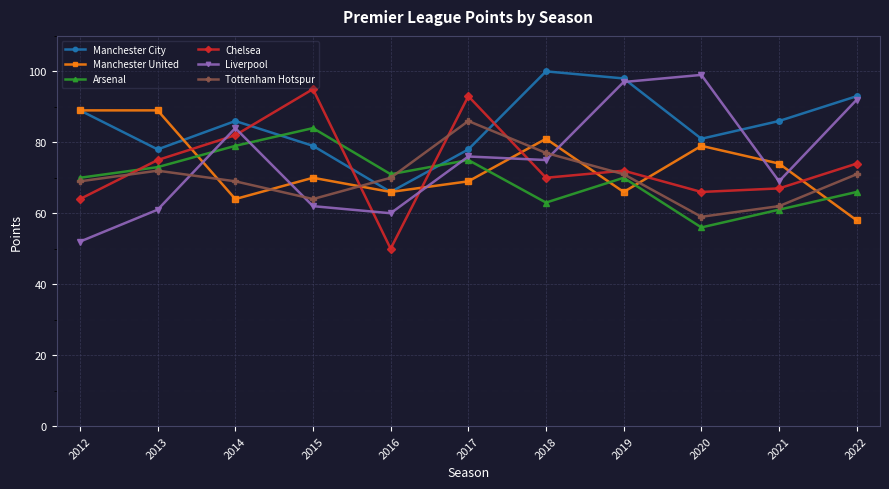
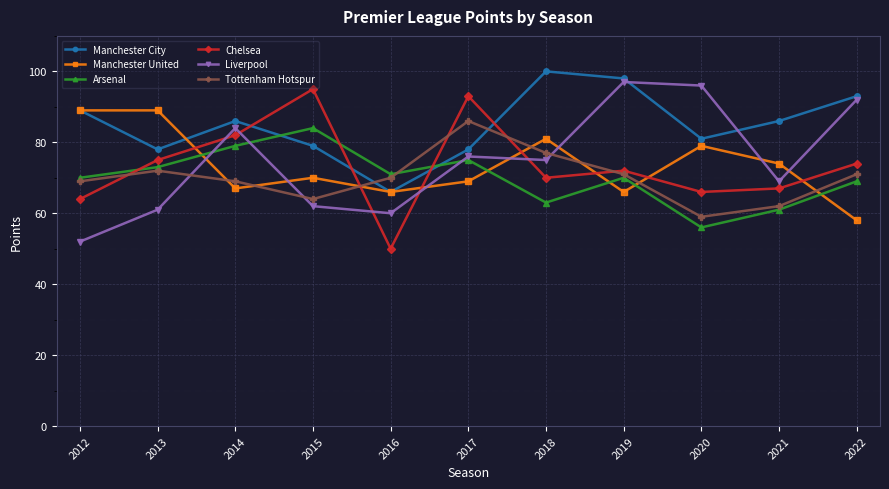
  {
    "Manchester City": {
      "2013": 78,
      "2014": 86,
      "2015": 79,
      "2017": 78,
      "2018": 100,
      "2019": 98,
      "2020": 81,
      "2021": 86,
      "2022": 93
    },
    "Manchester United": {
      "2013": 89,
-     "2014": 64,
+     "2014": 67,
      "2015": 70,
      "2017": 69,
      "2018": 81,
      "2019": 66,
      "2020": 79,
      "2021": 74,
      "2022": 58
    },
    "Arsenal": {
      "2012": 70,
      "2013": 73,
      "2014": 79,
      "2015": 84,
      "2016": 71,
      "2017": 75,
      "2018": 63,
      "2019": 70,
      "2020": 56,
      "2021": 61,
-     "2022": 66
+     "2022": 69
    },
    "Chelsea": {
      "2012": 64,
      "2013": 75,
      "2014": 82,
      "2015": 95,
      "2016": 50,
      "2017": 93,
      "2018": 70,
      "2019": 72,
      "2020": 66,
      "2021": 67,
      "2022": 74
    },
    "Liverpool": {
      "2012": 52,
      "2013": 61,
      "2014": 84,
      "2015": 62,
      "2016": 60,
      "2017": 76,
      "2018": 75,
      "2019": 97,
-     "2020": 99,
+     "2020": 96,
      "2021": 69,
      "2022": 92
    },
    "Tottenham Hotspur": {
      "2012": 69,
      "2013": 72,
      "2014": 69,
      "2015": 64,
      "2016": 70,
      "2017": 86,
      "2018": 77,
      "2019": 71,
      "2020": 59,
      "2021": 62,
      "2022": 71
    }
  }
